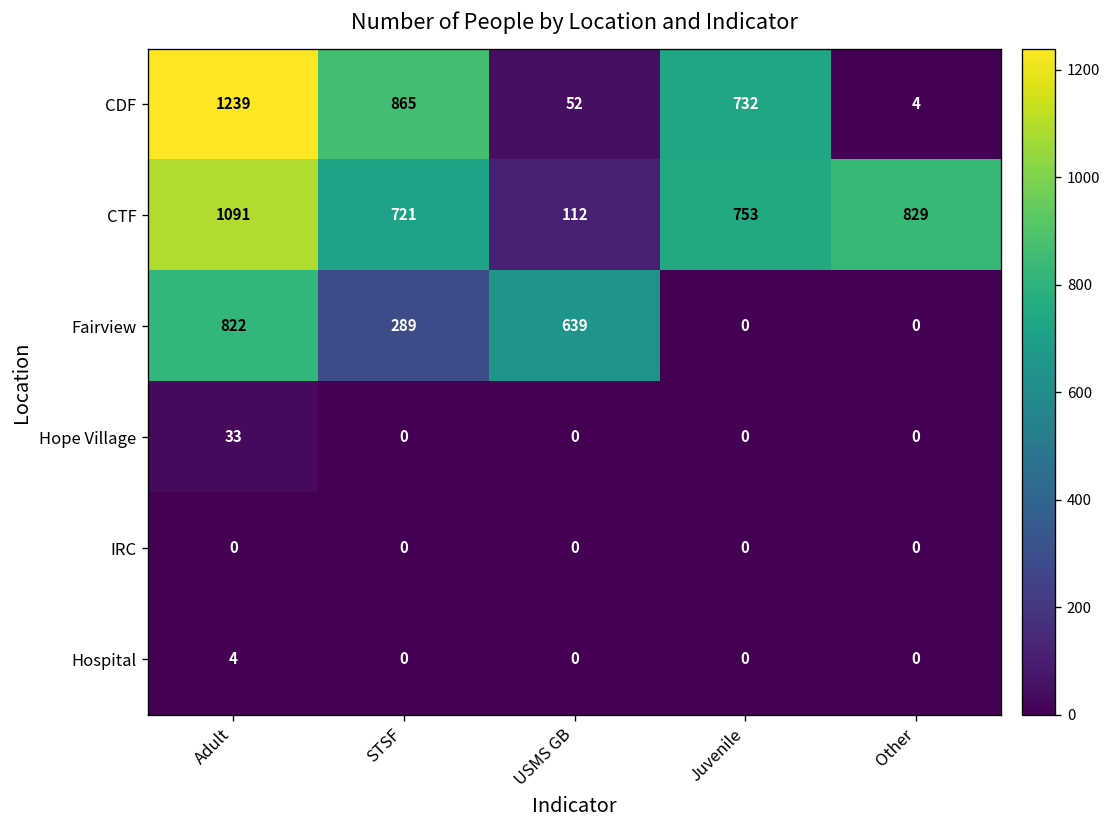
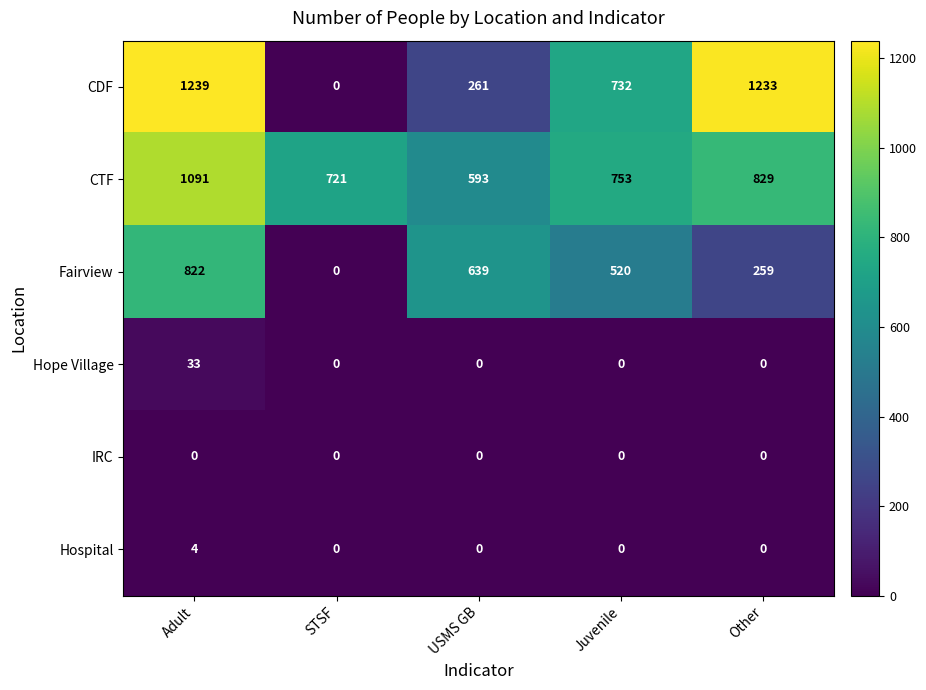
  {
    "CDF": {
      "Adult": 1239,
-     "STSF": 865,
-     "USMS GB": 52,
+     "STSF": 0,
+     "USMS GB": 261,
      "Juvenile": 732,
-     "Other": 4
+     "Other": 1233
    },
    "CTF": {
      "Adult": 1091,
      "STSF": 721,
-     "USMS GB": 112,
+     "USMS GB": 593,
      "Juvenile": 753,
      "Other": 829
    },
    "Fairview": {
      "Adult": 822,
-     "STSF": 289,
+     "STSF": 0,
      "USMS GB": 639,
-     "Juvenile": 0,
-     "Other": 0
+     "Juvenile": 520,
+     "Other": 259
    },
    "Hope Village": {
      "Adult": 33,
      "STSF": 0,
      "USMS GB": 0,
      "Juvenile": 0,
      "Other": 0
    },
    "IRC": {
      "Adult": 0,
      "STSF": 0,
      "USMS GB": 0,
      "Juvenile": 0,
      "Other": 0
    },
    "Hospital": {
      "Adult": 4,
      "STSF": 0,
      "USMS GB": 0,
      "Juvenile": 0,
      "Other": 0
    }
  }
